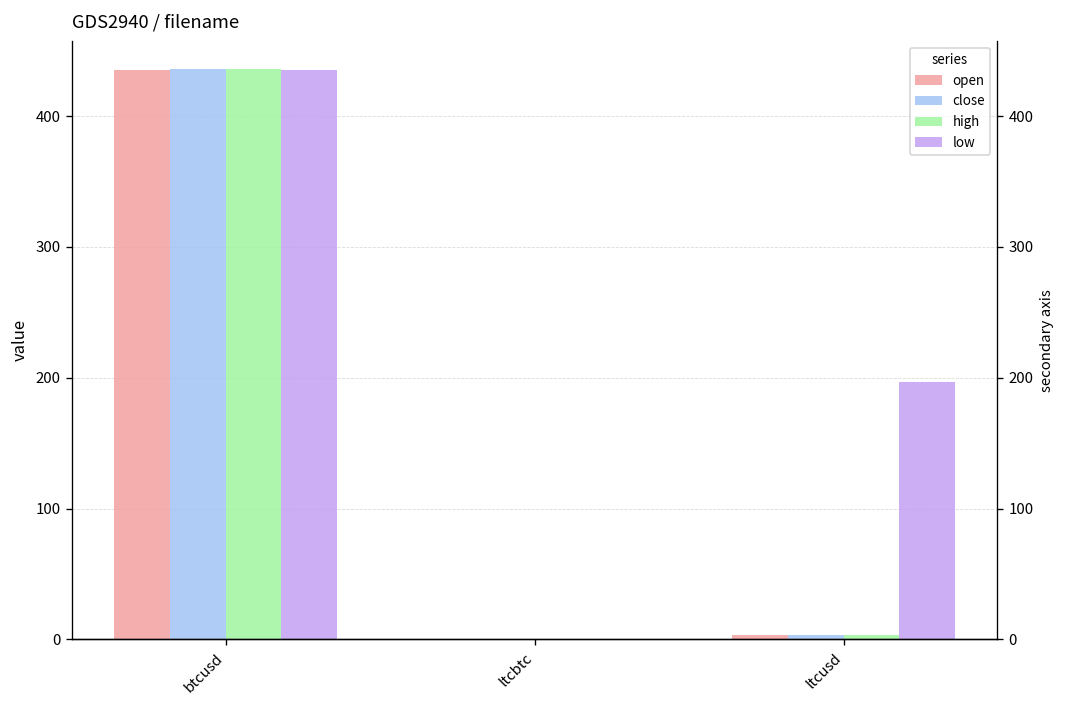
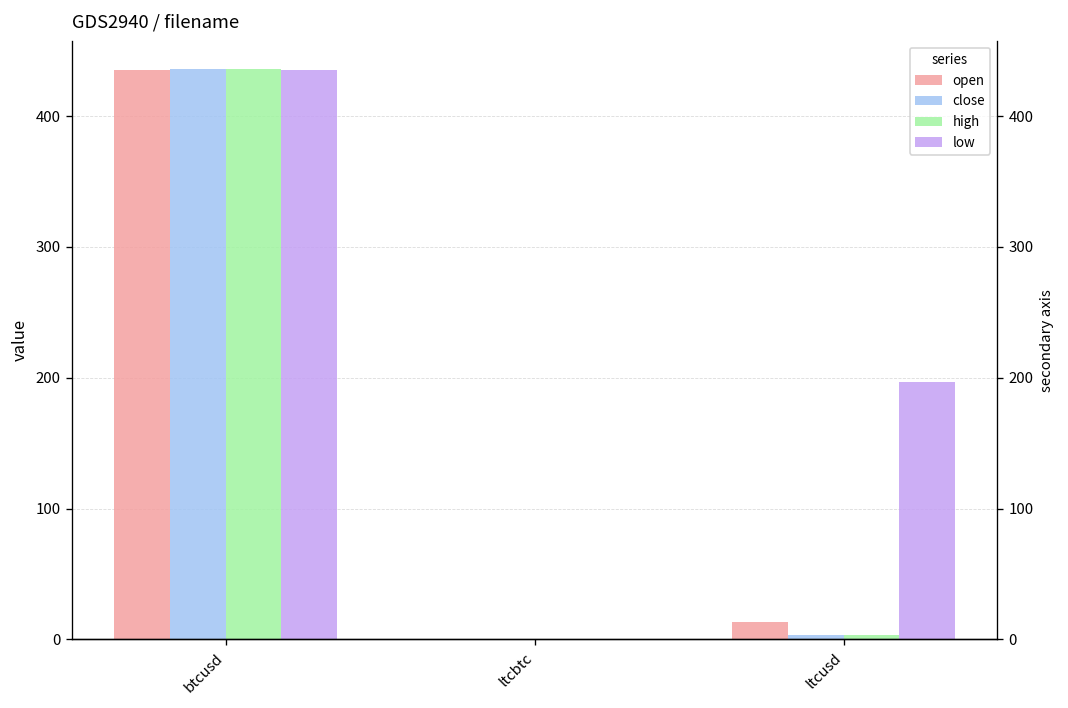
  {
    "open": {
      "btcusd": 436,
-     "ltcusd": 3
+     "ltcusd": 13
    },
    "high": {
      "btcusd": 436,
      "ltcusd": 3
    }
  }
